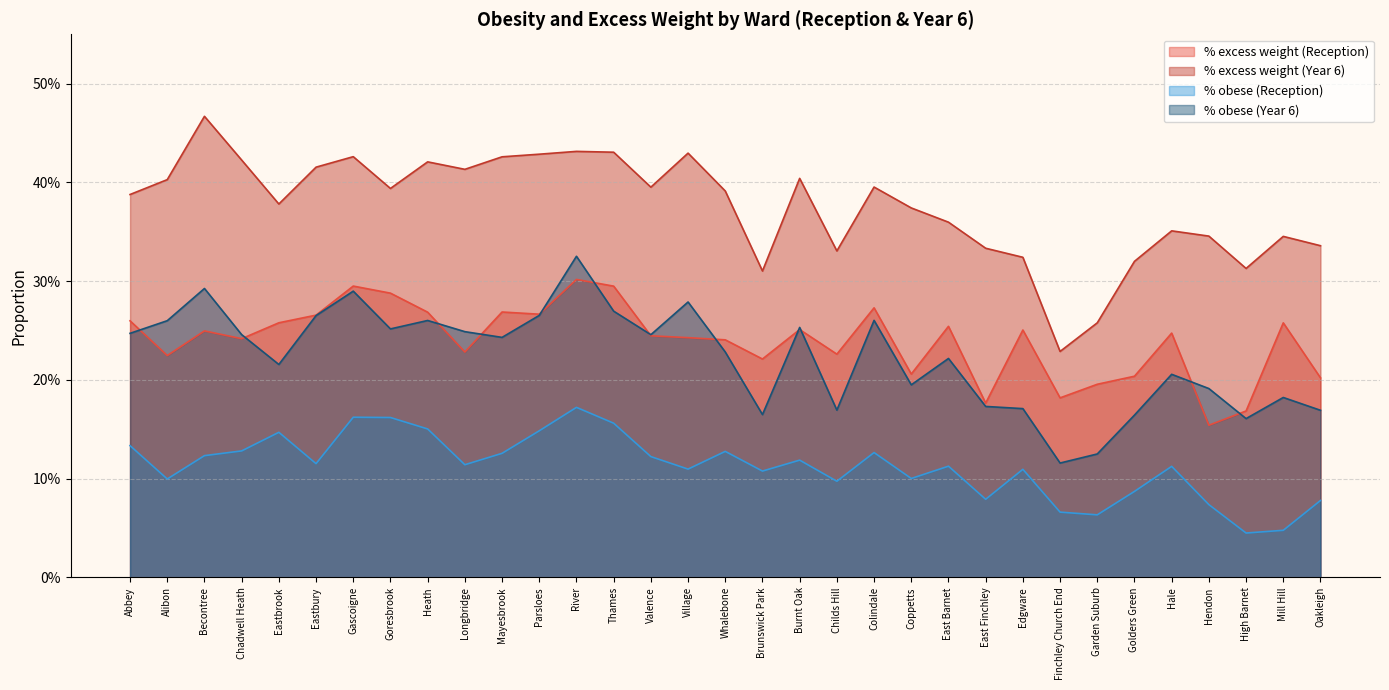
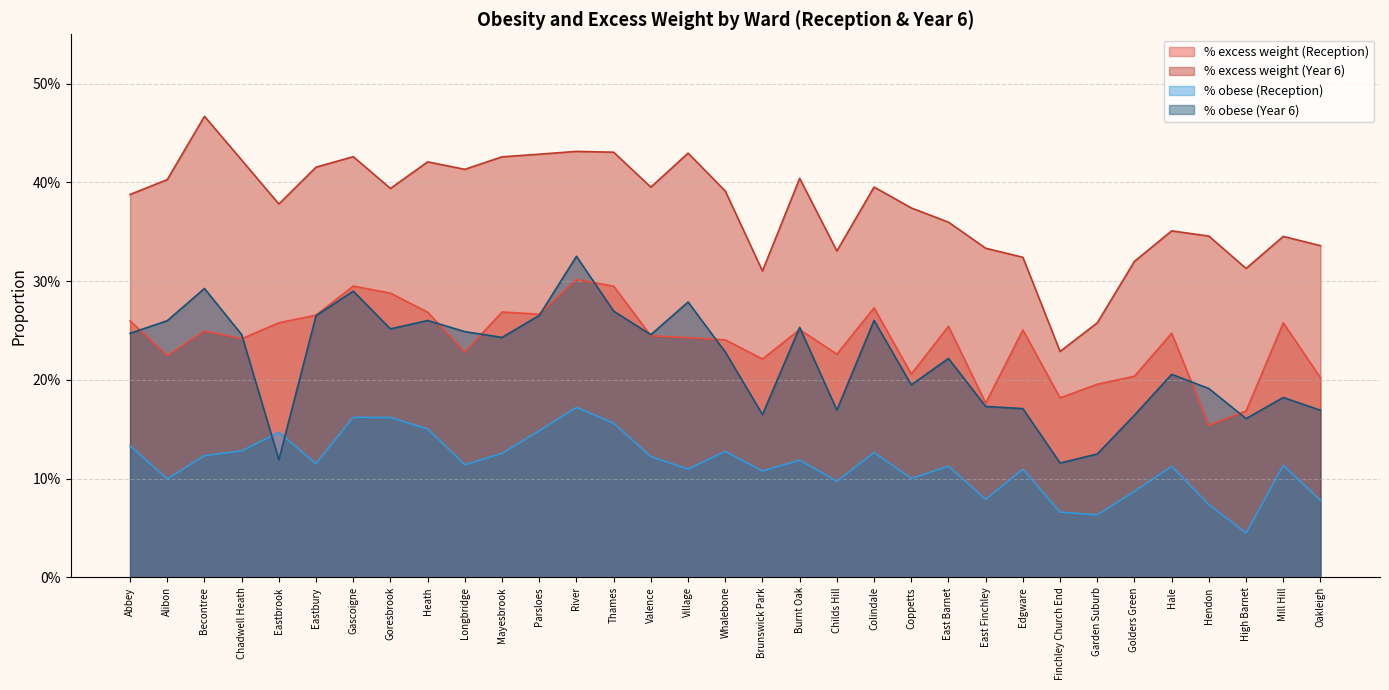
  {
    "% obese (Reception)": {
      "Abbey": "13%",
      "Alibon": "10%",
      "Becontree": "12%",
      "Chadwell Heath": "13%",
      "Eastbrook": "15%",
      "Eastbury": "12%",
      "Gascoigne": "16%",
      "Goresbrook": "16%",
      "Heath": "15%",
      "Longbridge": "11%",
      "Mayesbrook": "13%",
      "Parsloes": "15%",
      "River": "17%",
      "Thames": "16%",
      "Valence": "12%",
      "Village": "11%",
      "Whalebone": "13%",
      "Brunswick Park": "11%",
      "Burnt Oak": "12%",
      "Childs Hill": "10%",
      "Colindale": "13%",
      "Coppetts": "10%",
      "East Barnet": "11%",
      "East Finchley": "8%",
      "Edgware": "11%",
      "Finchley Church End": "7%",
      "Garden Suburb": "6%",
      "Golders Green": "9%",
      "Hale": "11%",
      "Hendon": "7%",
      "High Barnet": "4%",
-     "Mill Hill": "5%",
+     "Mill Hill": "11%",
      "Oakleigh": "8%"
    },
    "% obese (Year 6)": {
      "Abbey": "25%",
      "Alibon": "26%",
      "Becontree": "29%",
      "Chadwell Heath": "25%",
-     "Eastbrook": "22%",
+     "Eastbrook": "12%",
      "Gascoigne": "29%",
      "Goresbrook": "25%",
      "Heath": "26%",
      "Longbridge": "25%",
      "Mayesbrook": "24%",
      "River": "33%",
      "Thames": "27%",
      "Village": "28%",
      "Whalebone": "23%",
      "Brunswick Park": "16%",
      "Childs Hill": "17%",
      "Colindale": "26%",
      "Coppetts": "20%",
      "East Barnet": "22%",
      "East Finchley": "17%",
      "Edgware": "17%",
      "Finchley Church End": "12%",
      "Garden Suburb": "13%",
      "Golders Green": "16%",
      "Hale": "21%",
      "Hendon": "19%",
      "High Barnet": "16%",
      "Mill Hill": "18%",
      "Oakleigh": "17%"
    }
  }
